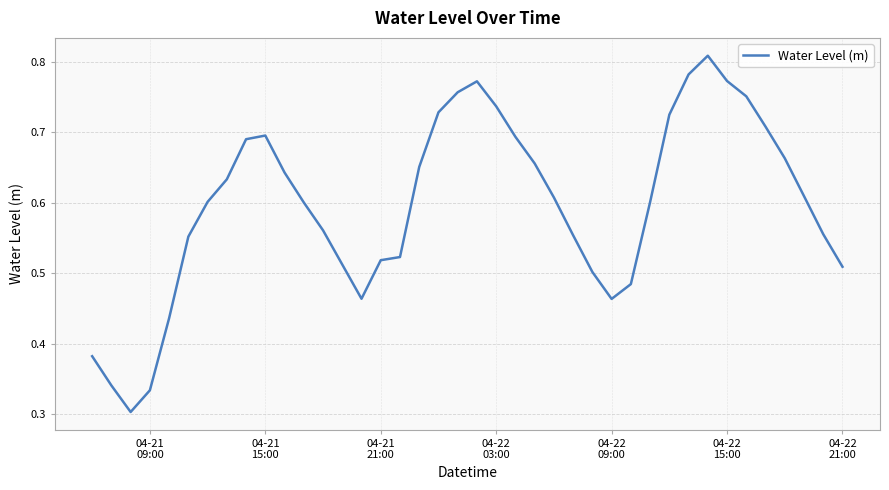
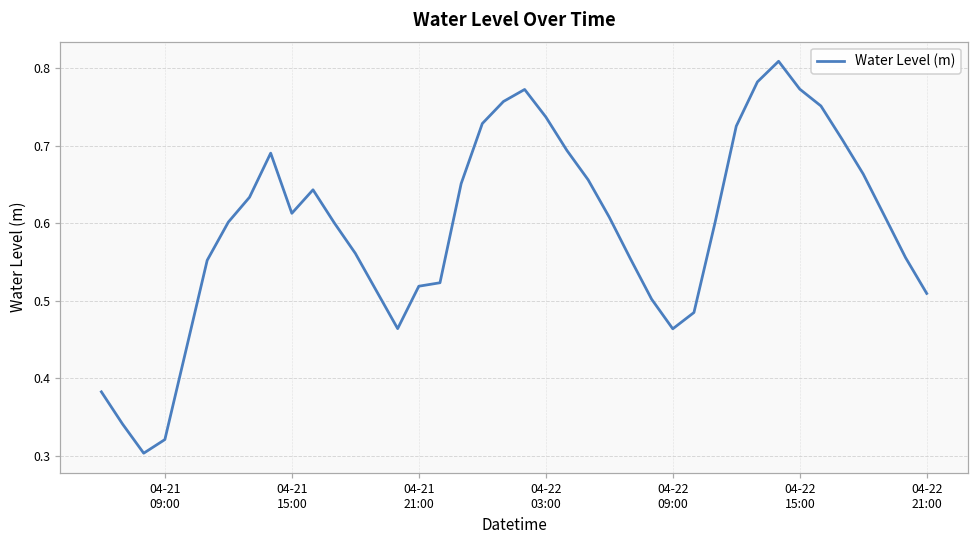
  {
-   "04-21 09:00": 0.33,
-   "04-21 15:00": 0.70,
+   "04-21 09:00": 0.32,
+   "04-21 15:00": 0.61,
    "04-21 21:00": 0.52,
    "04-22 03:00": 0.74,
    "04-22 09:00": 0.46,
    "04-22 15:00": 0.77,
    "04-22 21:00": 0.51
  }
